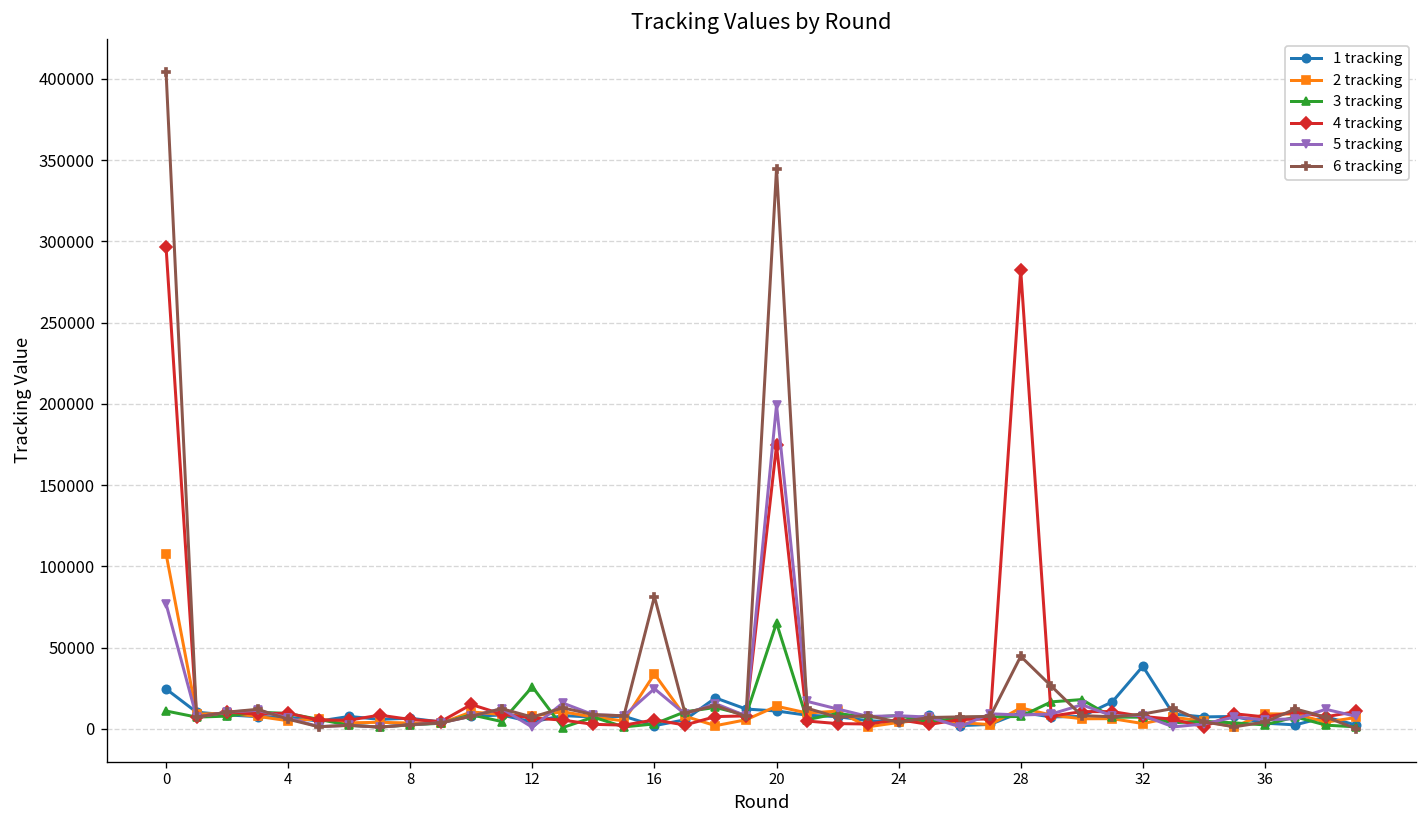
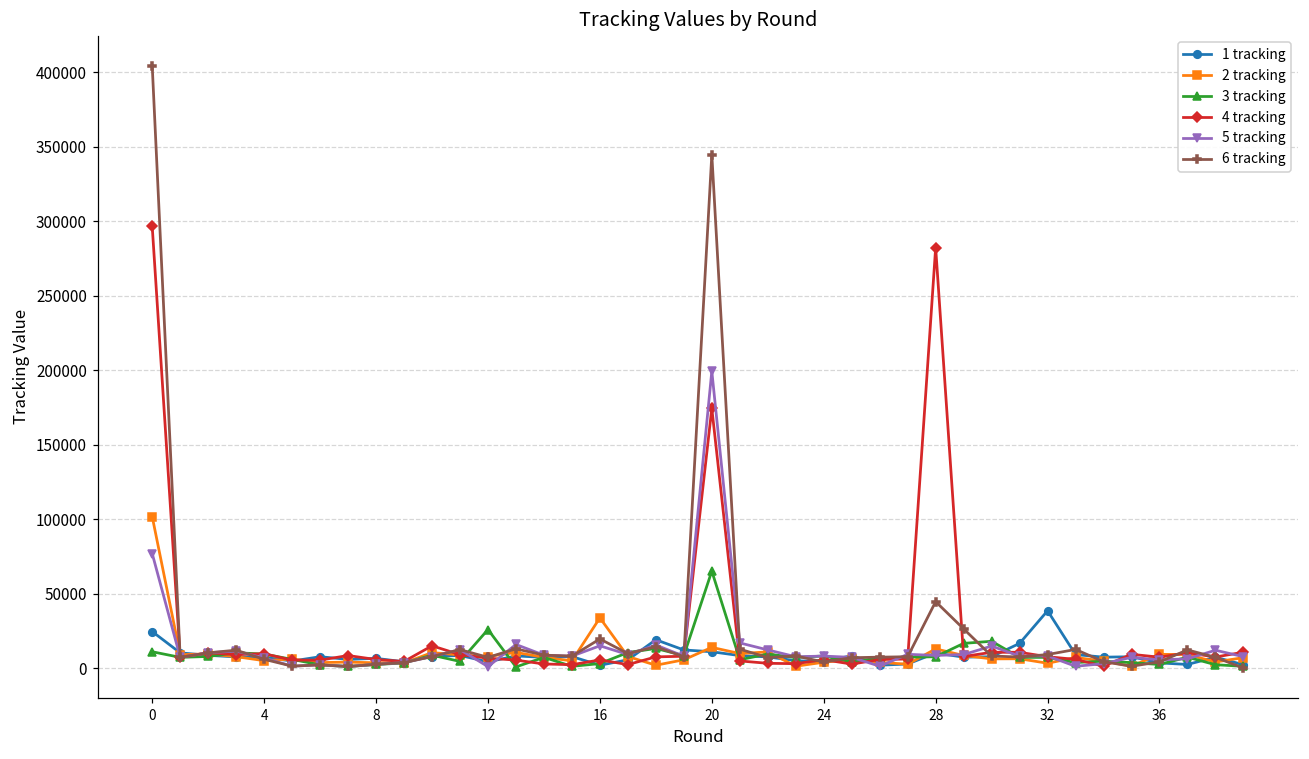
  {
    "1 tracking": {
      "0": 25000,
      "12": 4000,
      "20": 11000,
      "32": 38000
    },
    "2 tracking": {
-     "0": 108000,
+     "0": 102000,
      "16": 34000,
      "20": 14000,
      "28": 13000,
      "32": 3000,
      "36": 9000
    },
    "3 tracking": {
      "0": 11000,
      "12": 26000,
      "20": 65000
    },
    "4 tracking": {
      "0": 297000,
      "16": 5000,
      "20": 174000,
      "28": 282000
    },
    "5 tracking": {
      "0": 77000,
      "12": 1000,
-     "16": 25000,
+     "16": 15000,
      "20": 199000
    },
    "6 tracking": {
      "0": 404000,
-     "16": 81000,
+     "16": 20000,
      "20": 345000,
      "28": 45000
    }
  }
